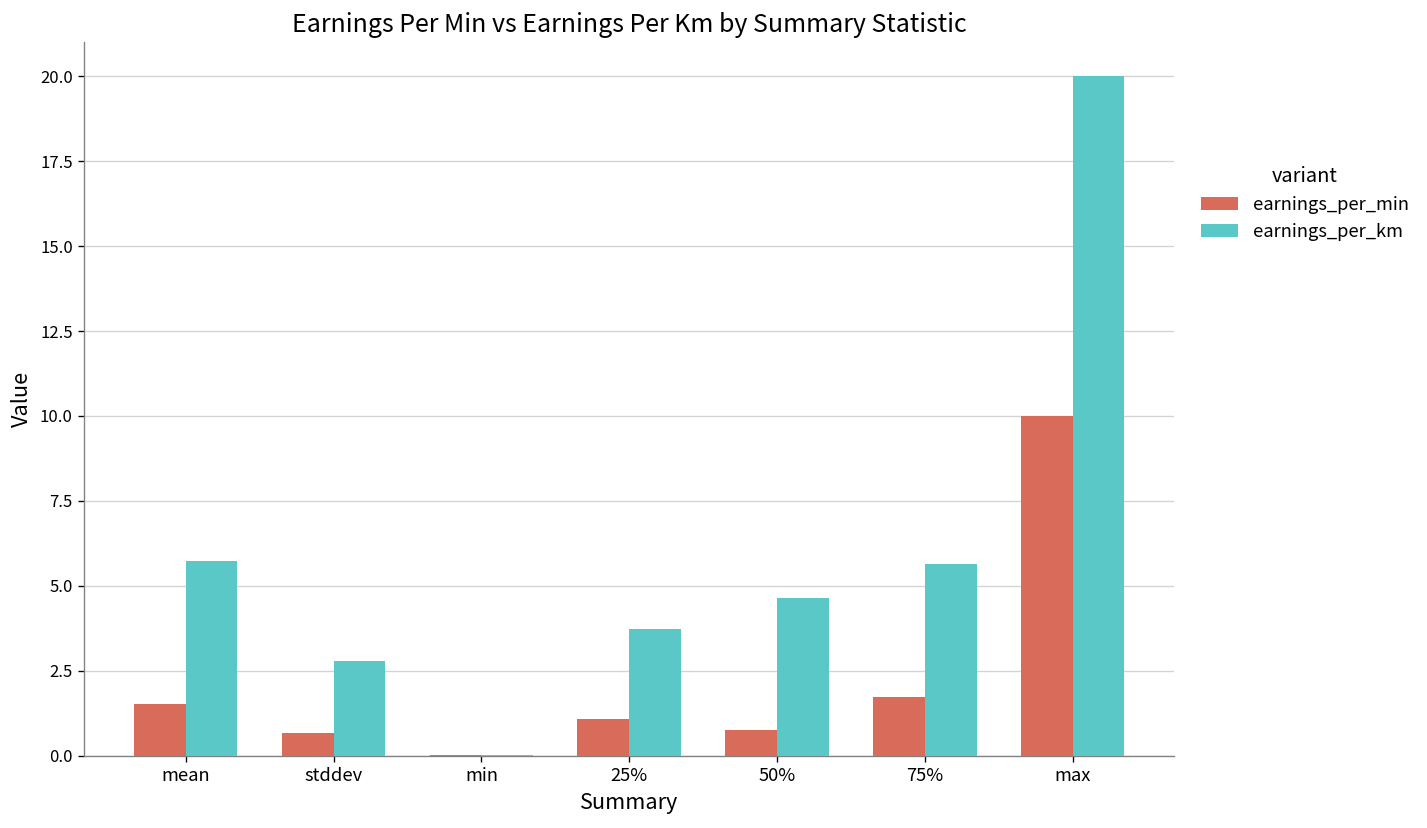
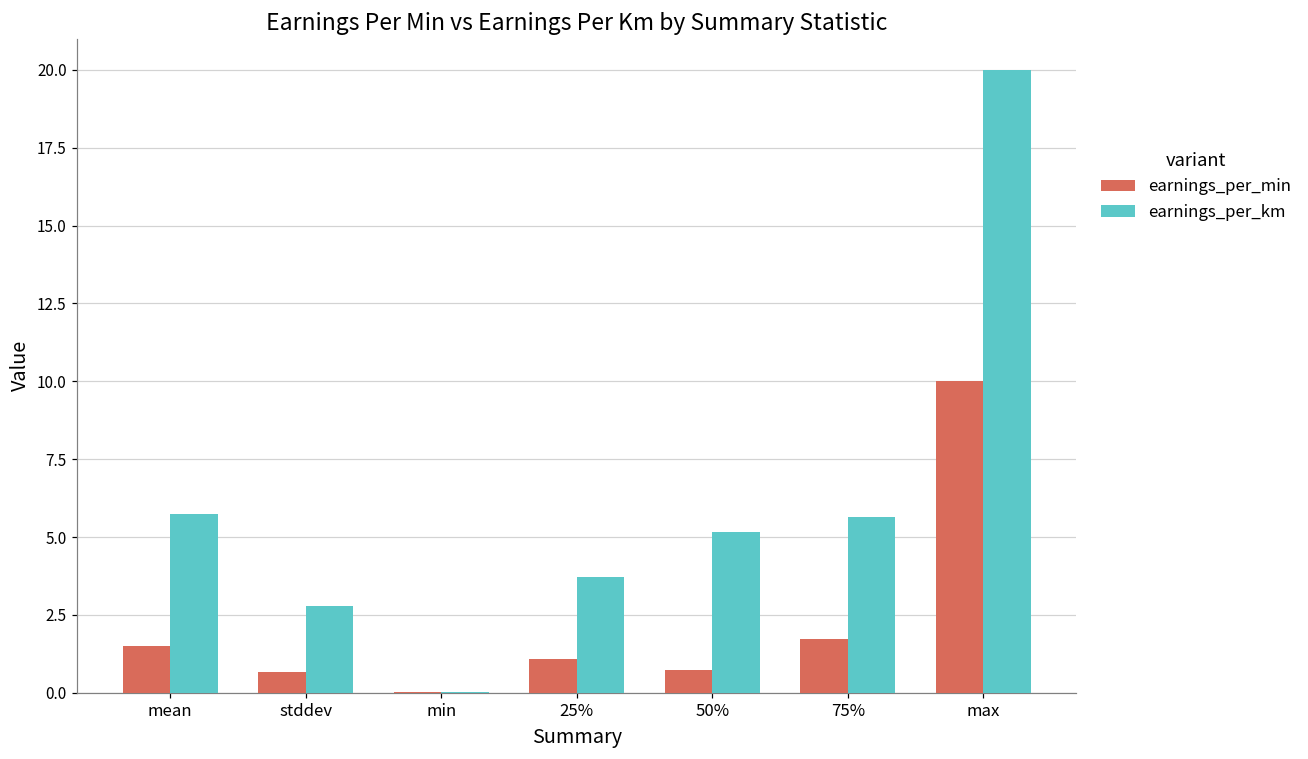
  {
    "earnings_per_min": {
      "mean": 1.5,
      "stddev": 0.7,
      "25%": 1.1,
      "50%": 0.7,
      "75%": 1.7,
      "max": 10.0
    },
    "earnings_per_km": {
      "mean": 5.7,
      "stddev": 2.8,
      "25%": 3.7,
-     "50%": 4.6,
+     "50%": 5.2,
      "75%": 5.6,
      "max": 20.0
    }
  }
